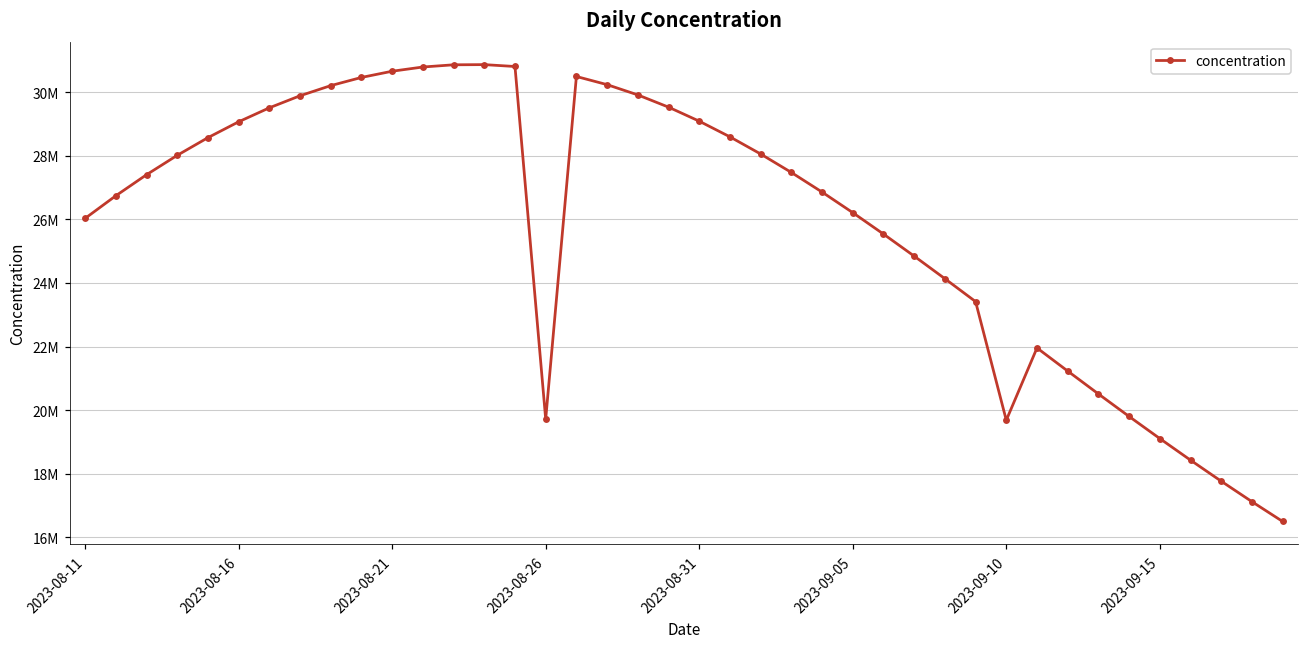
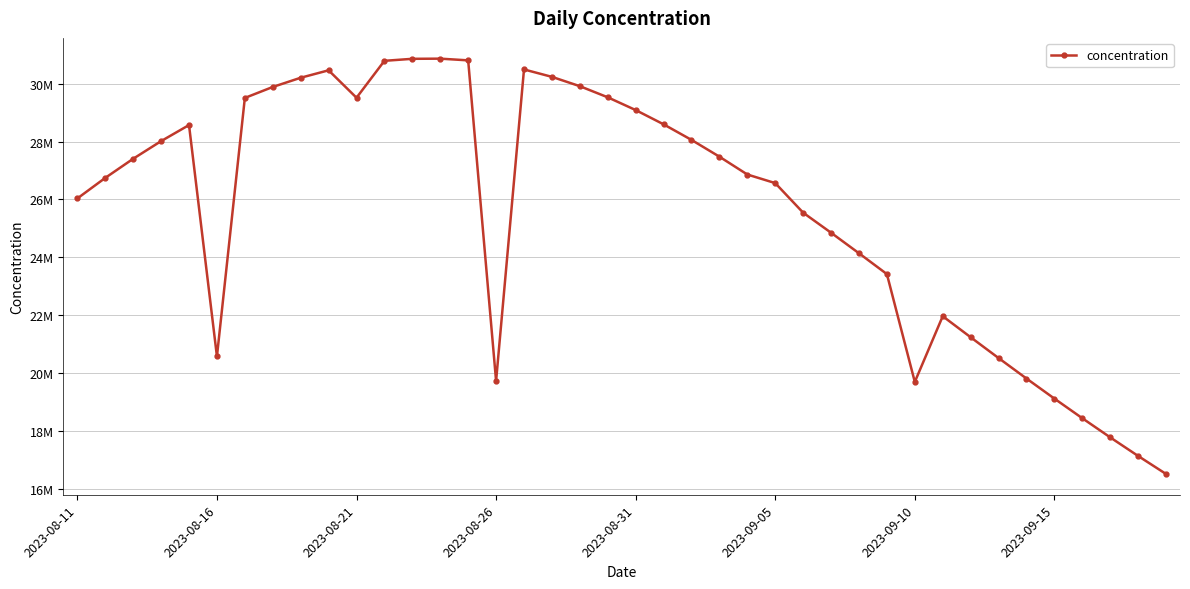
  {
    "2023-08-11": 26000000,
-   "2023-08-16": 29100000,
-   "2023-08-21": 30700000,
+   "2023-08-16": 20600000,
+   "2023-08-21": 29500000,
    "2023-08-26": 19700000,
    "2023-08-31": 29100000,
-   "2023-09-05": 26200000,
+   "2023-09-05": 26600000,
    "2023-09-10": 19700000,
    "2023-09-15": 19100000
  }
